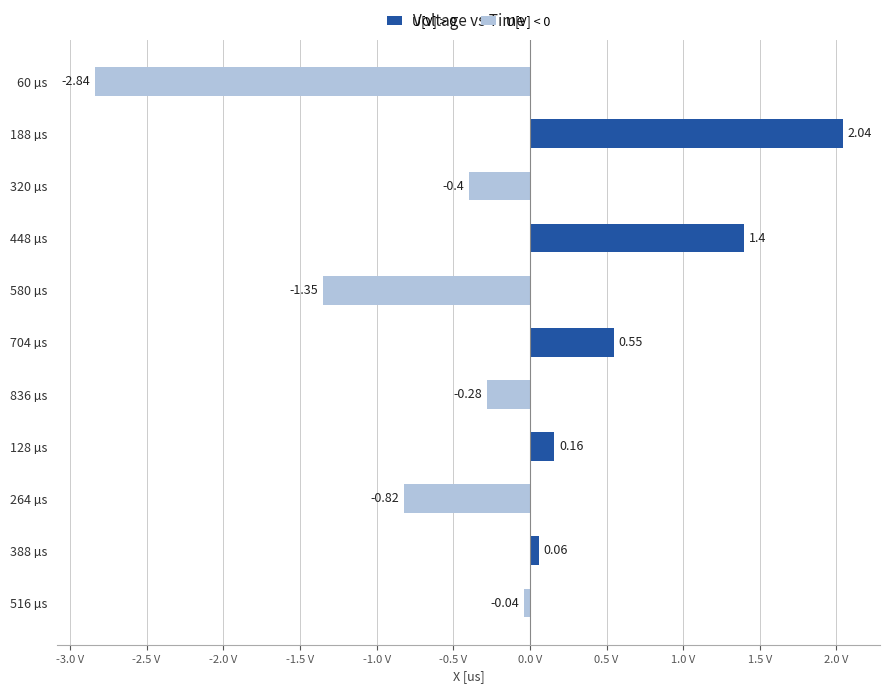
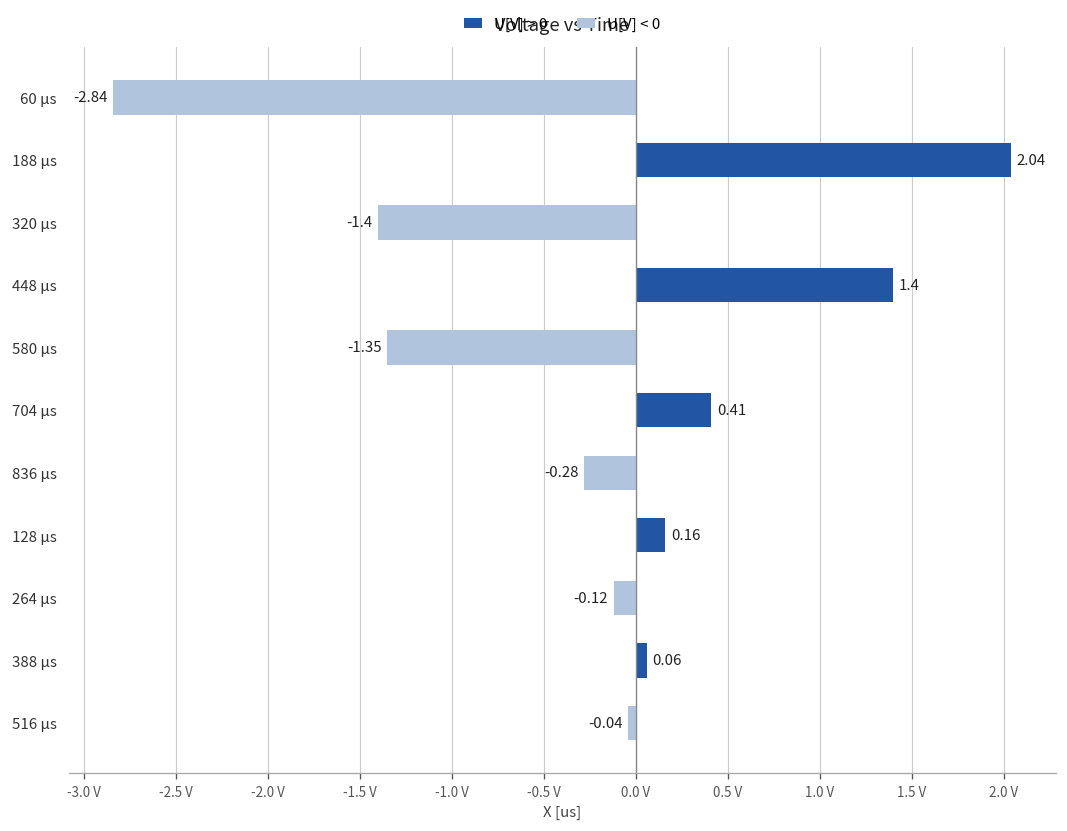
  {
    "60 µs": -2.84,
    "188 µs": 2.04,
-   "320 µs": -0.4,
+   "320 µs": -1.4,
    "448 µs": 1.4,
    "580 µs": -1.35,
-   "704 µs": 0.55,
+   "704 µs": 0.41,
    "836 µs": -0.28,
    "128 µs": 0.16,
-   "264 µs": -0.82,
+   "264 µs": -0.12,
    "388 µs": 0.06,
    "516 µs": -0.04
  }
